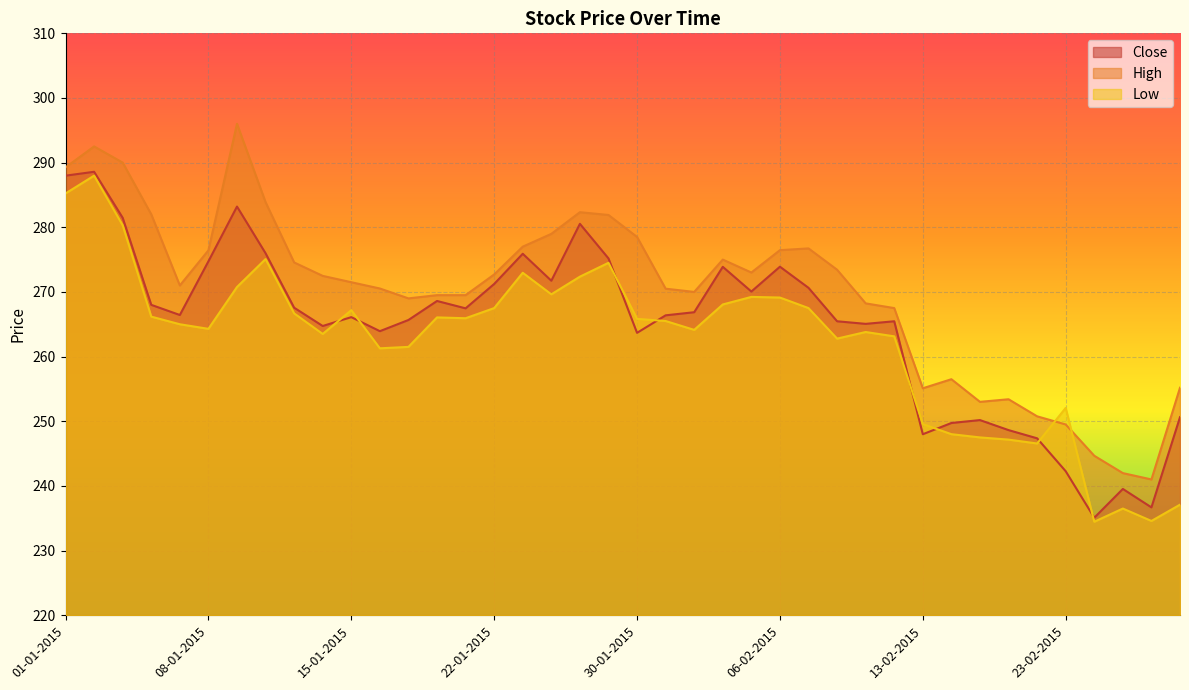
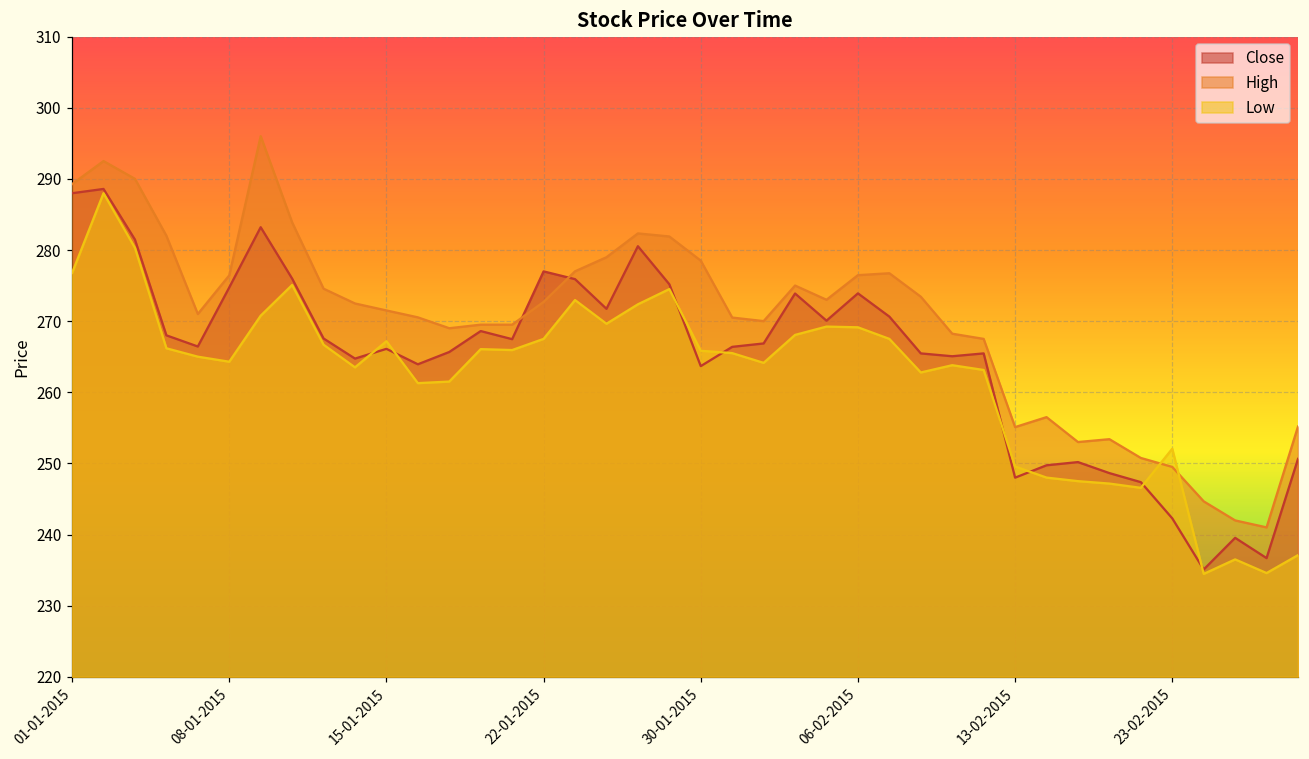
  {
    "Close": {
      "01-01-2015": 288,
      "08-01-2015": 275,
      "15-01-2015": 266,
-     "22-01-2015": 271,
+     "22-01-2015": 277,
      "30-01-2015": 264,
      "06-02-2015": 274,
      "13-02-2015": 248,
      "23-02-2015": 242
    },
    "High": {
      "01-01-2015": 289,
      "08-01-2015": 276,
      "15-01-2015": 272,
      "22-01-2015": 273,
      "30-01-2015": 279,
      "06-02-2015": 276,
      "13-02-2015": 255,
      "23-02-2015": 250
    },
    "Low": {
-     "01-01-2015": 285,
+     "01-01-2015": 277,
      "08-01-2015": 264,
      "15-01-2015": 267,
      "22-01-2015": 268,
      "30-01-2015": 266,
      "06-02-2015": 269,
      "13-02-2015": 250,
      "23-02-2015": 252
    }
  }
